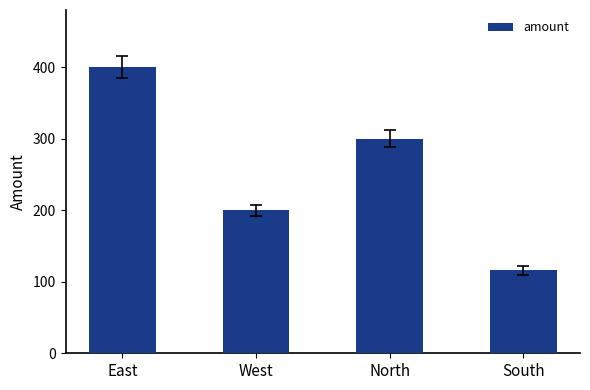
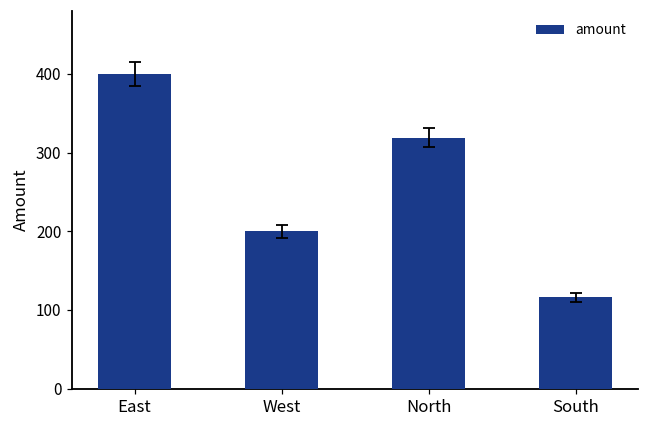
  {
    "amount": {
      "East": 400,
      "West": 200,
-     "North": 300,
+     "North": 320,
      "South": 120
    }
  }
